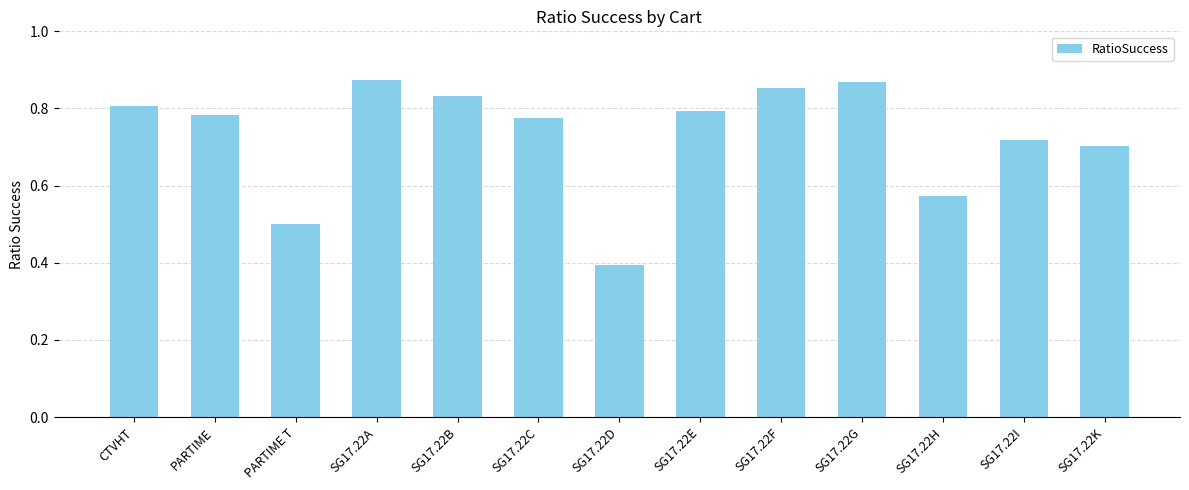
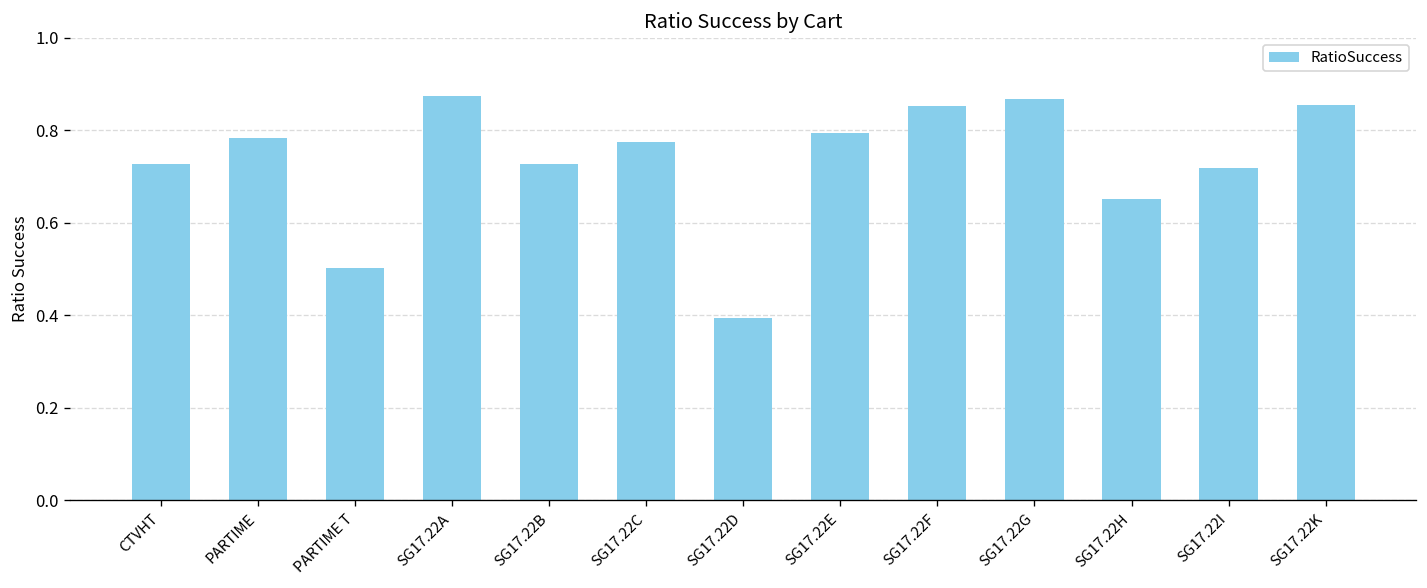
  {
-   "CTVHT": 0.81,
+   "CTVHT": 0.73,
    "PARTIME": 0.78,
    "PARTIME T": 0.50,
    "SG17.22A": 0.87,
-   "SG17.22B": 0.83,
+   "SG17.22B": 0.73,
    "SG17.22C": 0.78,
    "SG17.22D": 0.40,
    "SG17.22E": 0.79,
    "SG17.22F": 0.85,
    "SG17.22G": 0.87,
-   "SG17.22H": 0.57,
+   "SG17.22H": 0.65,
    "SG17.22I": 0.72,
-   "SG17.22K": 0.70
+   "SG17.22K": 0.86
  }
